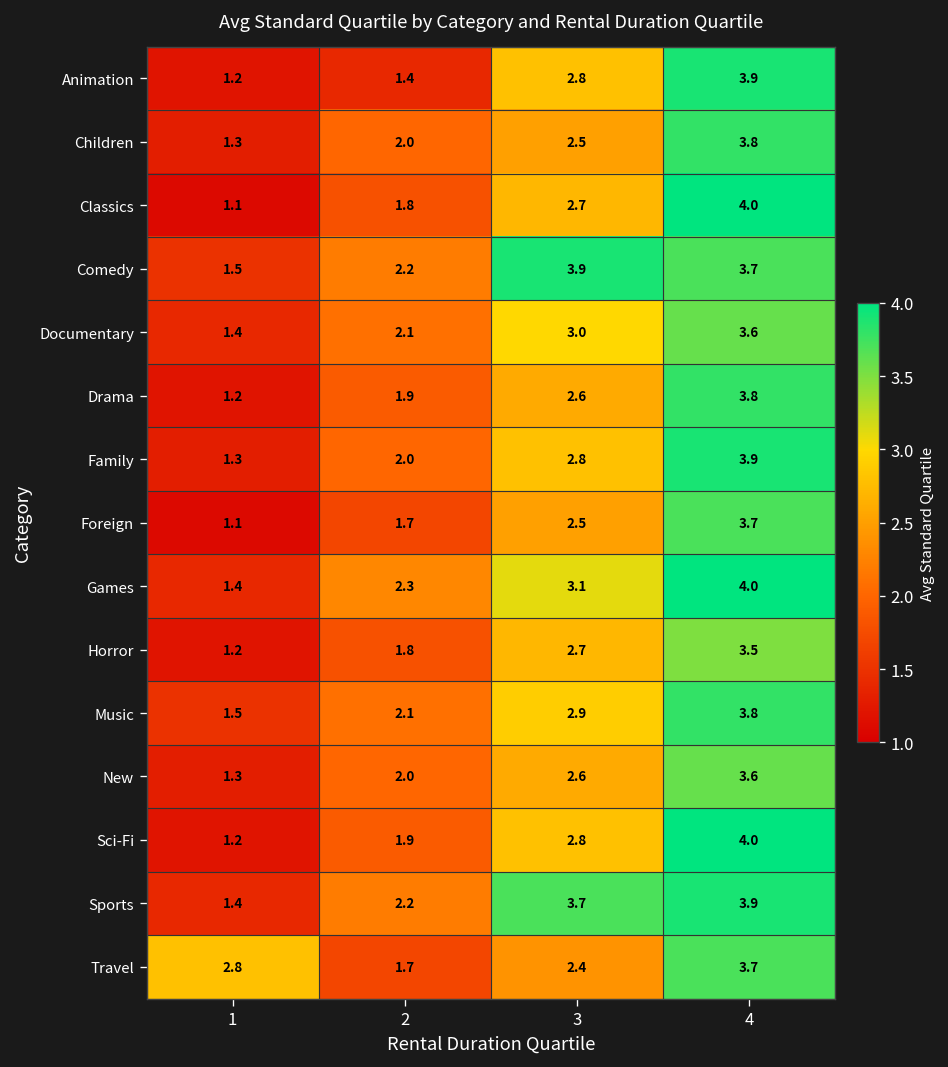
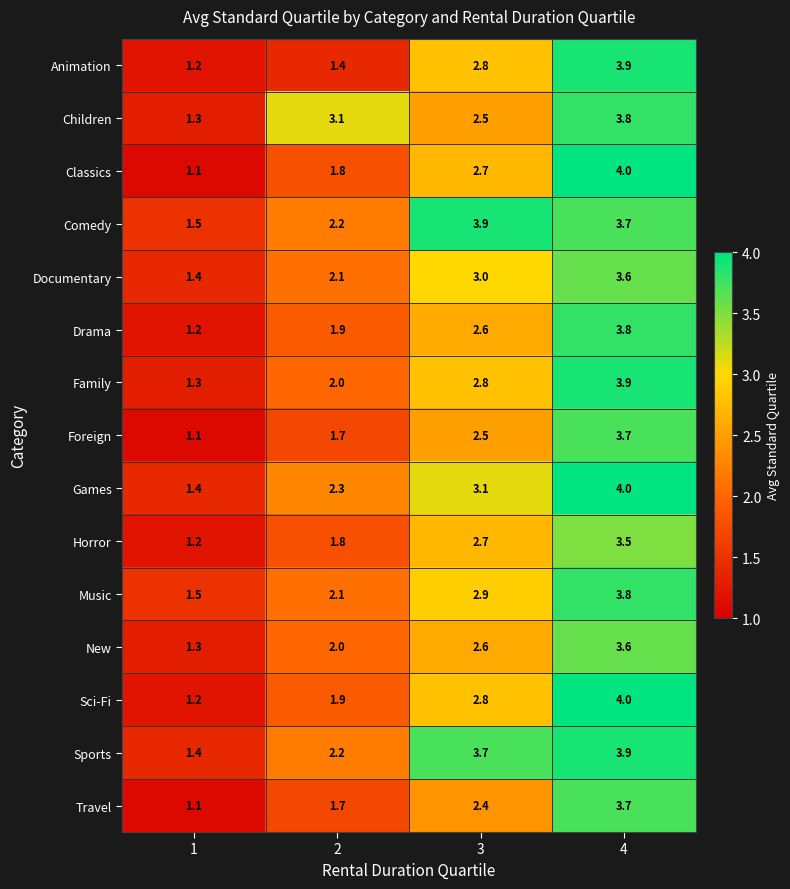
  {
    "Animation": {
      "1": 1.2,
      "2": 1.4,
      "3": 2.8,
      "4": 3.9
    },
    "Children": {
      "1": 1.3,
-     "2": 2.0,
+     "2": 3.1,
      "3": 2.5,
      "4": 3.8
    },
    "Classics": {
      "1": 1.1,
      "2": 1.8,
      "3": 2.7,
      "4": 4.0
    },
    "Comedy": {
      "1": 1.5,
      "2": 2.2,
      "3": 3.9,
      "4": 3.7
    },
    "Documentary": {
      "1": 1.4,
      "2": 2.1,
      "3": 3.0,
      "4": 3.6
    },
    "Drama": {
      "1": 1.2,
      "2": 1.9,
      "3": 2.6,
      "4": 3.8
    },
    "Family": {
      "1": 1.3,
      "2": 2.0,
      "3": 2.8,
      "4": 3.9
    },
    "Foreign": {
      "1": 1.1,
      "2": 1.7,
      "3": 2.5,
      "4": 3.7
    },
    "Games": {
      "1": 1.4,
      "2": 2.3,
      "3": 3.1,
      "4": 4.0
    },
    "Horror": {
      "1": 1.2,
      "2": 1.8,
      "3": 2.7,
      "4": 3.5
    },
    "Music": {
      "1": 1.5,
      "2": 2.1,
      "3": 2.9,
      "4": 3.8
    },
    "New": {
      "1": 1.3,
      "2": 2.0,
      "3": 2.6,
      "4": 3.6
    },
    "Sci-Fi": {
      "1": 1.2,
      "2": 1.9,
      "3": 2.8,
      "4": 4.0
    },
    "Sports": {
      "1": 1.4,
      "2": 2.2,
      "3": 3.7,
      "4": 3.9
    },
    "Travel": {
-     "1": 2.8,
+     "1": 1.1,
      "2": 1.7,
      "3": 2.4,
      "4": 3.7
    }
  }
